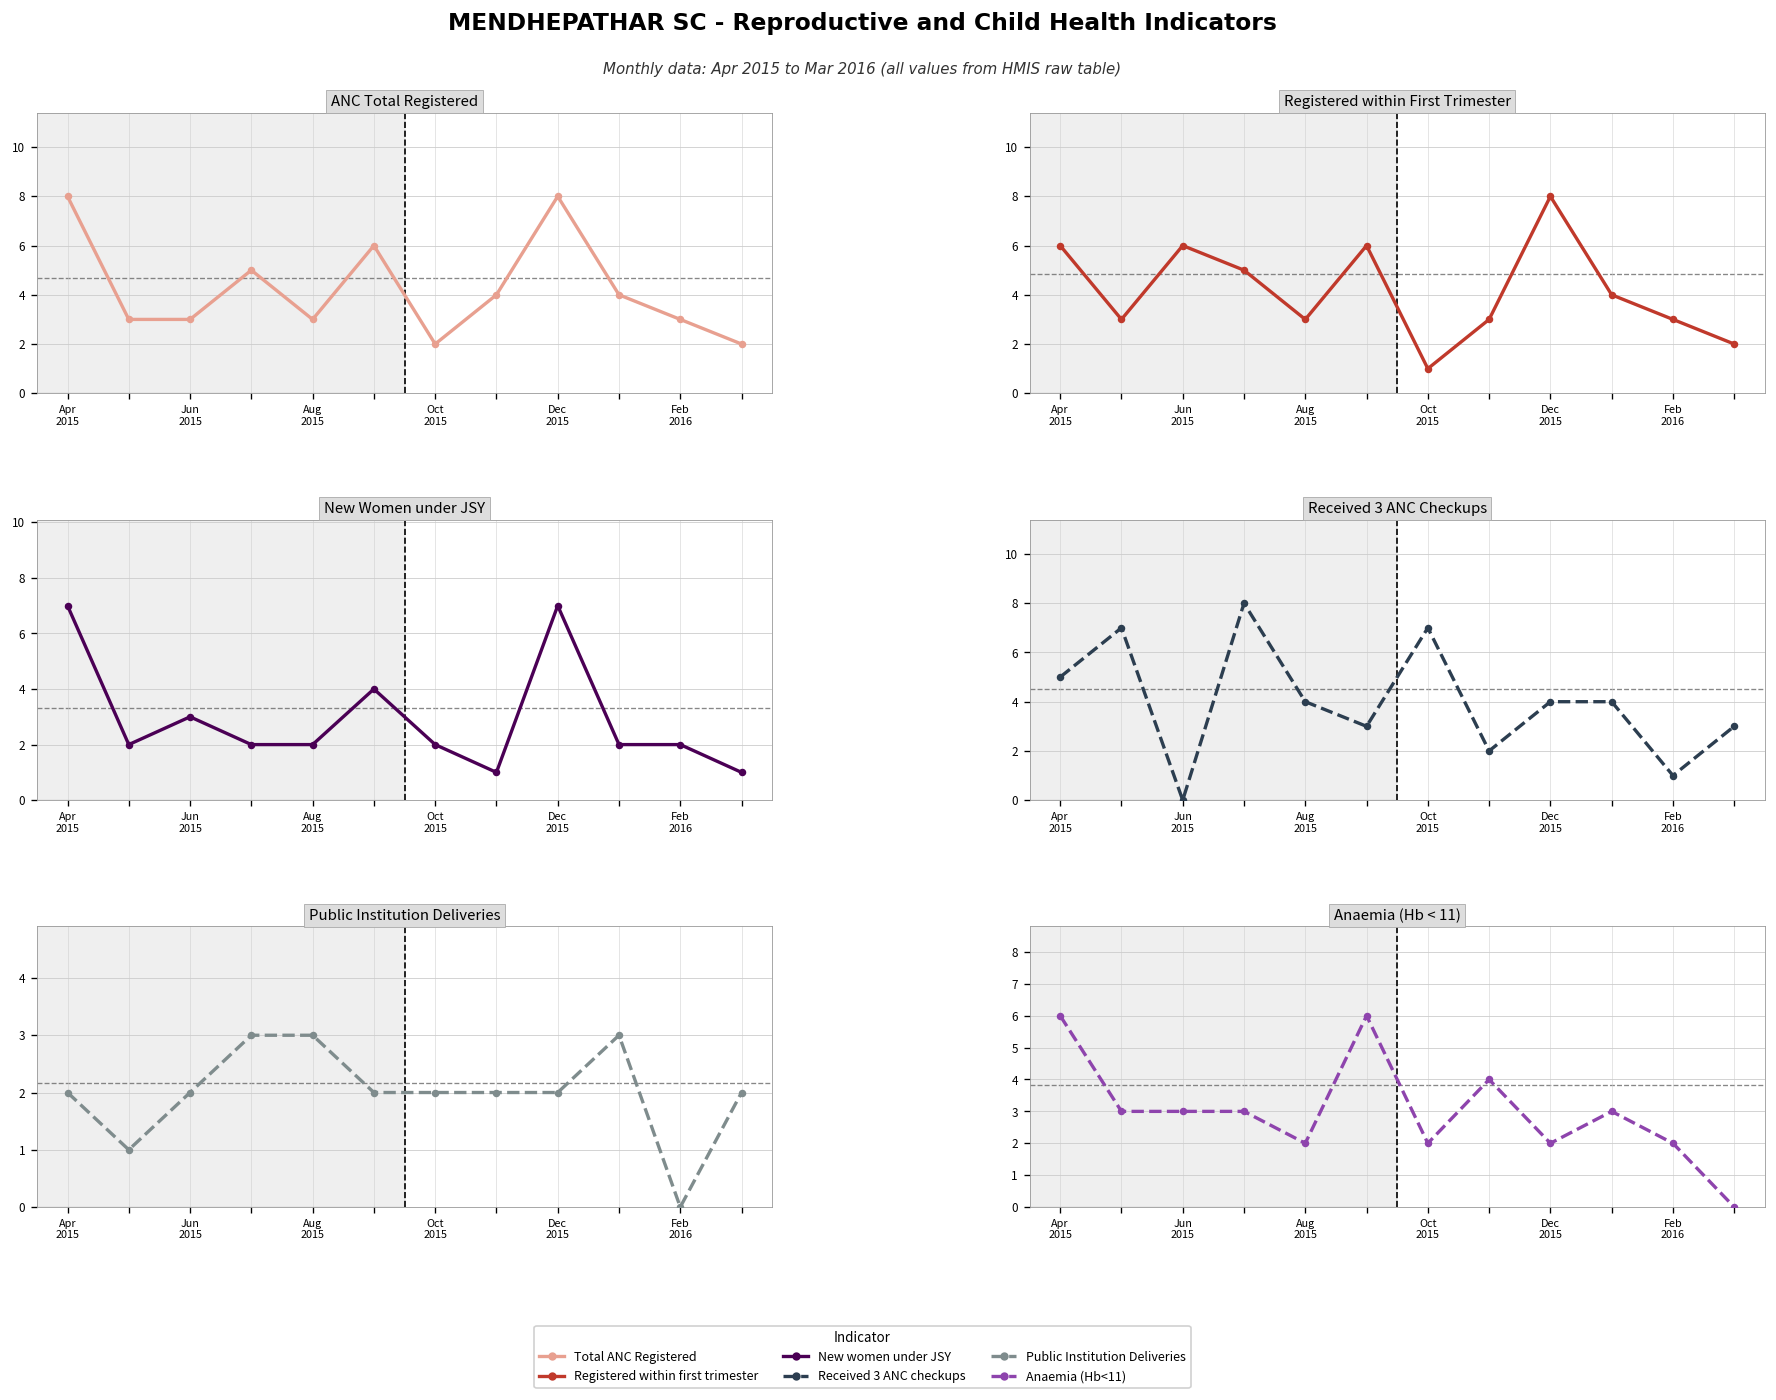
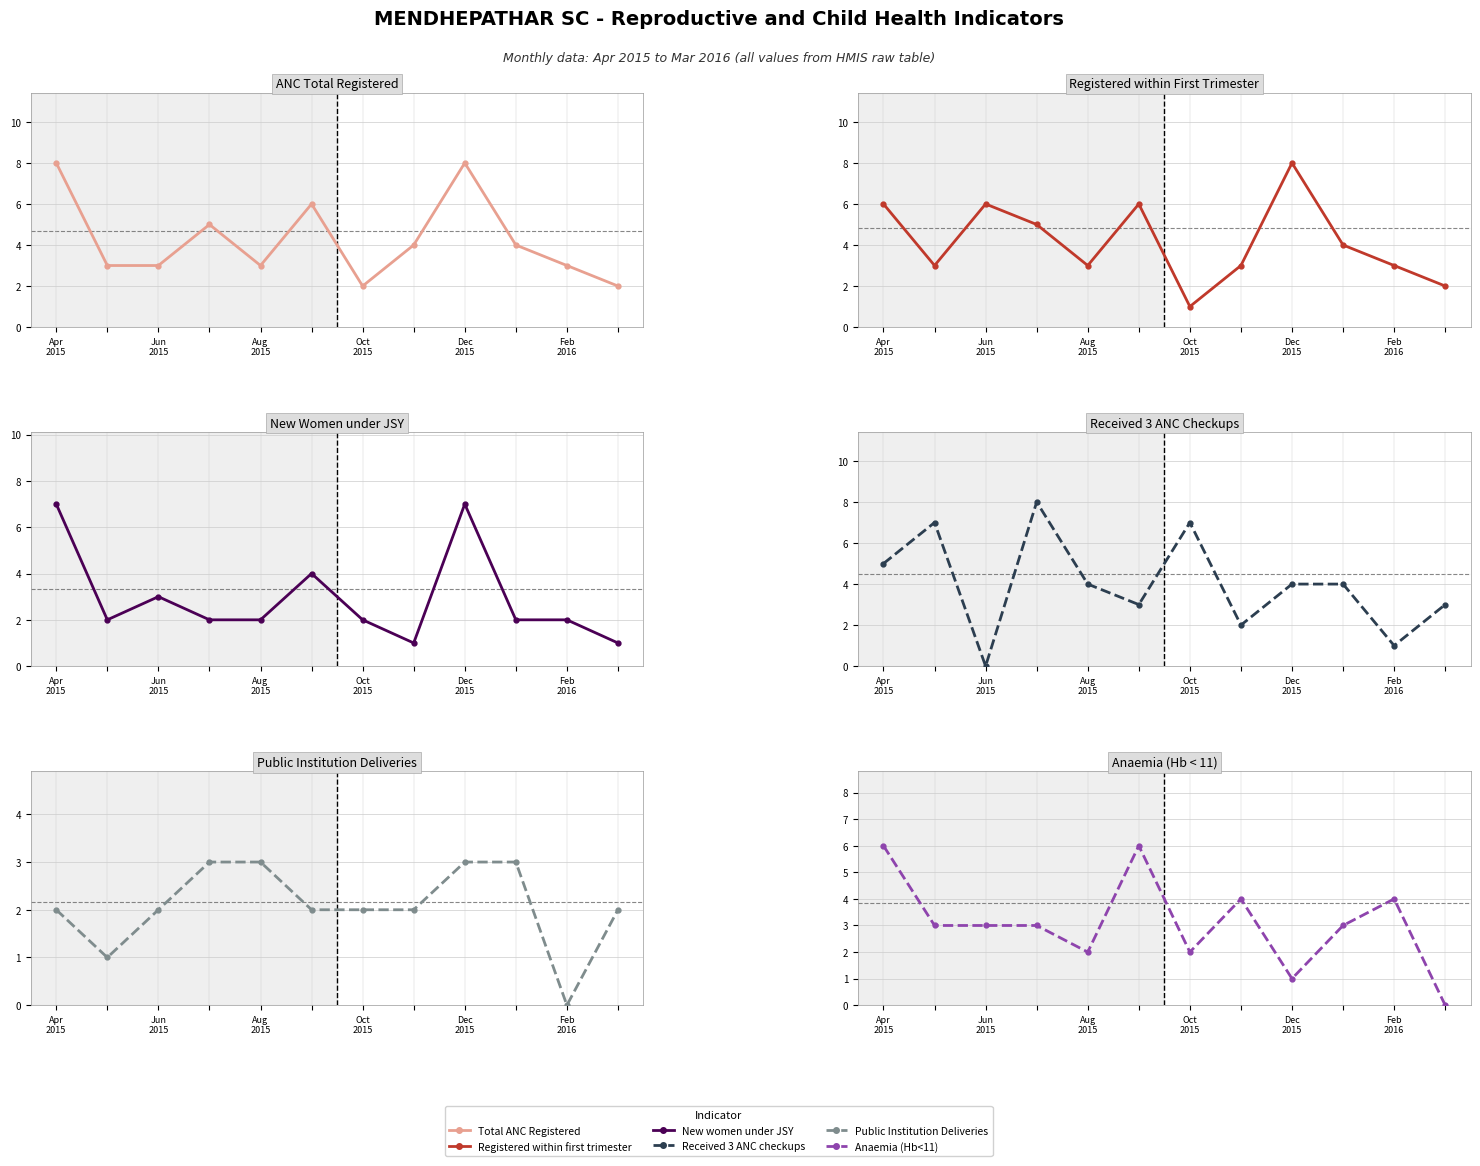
  {
    "ANC Total Registered": {
      "Apr 2015": 8.0,
      "Jun 2015": 3.0,
      "Aug 2015": 3.0,
      "Oct 2015": 2.0,
      "Dec 2015": 8.0,
      "Feb 2016": 3.0
    },
    "Registered within First Trimester": {
      "Apr 2015": 6.0,
      "Jun 2015": 6.0,
      "Aug 2015": 3.0,
      "Oct 2015": 1.0,
      "Dec 2015": 8.0,
      "Feb 2016": 3.0
    },
    "New Women under JSY": {
      "Apr 2015": 7.0,
      "Jun 2015": 3.0,
      "Aug 2015": 2.0,
      "Oct 2015": 2.0,
      "Dec 2015": 7.0,
      "Feb 2016": 2.0
    },
    "Received 3 ANC Checkups": {
      "Apr 2015": 5.0,
      "Jun 2015": 0.0,
      "Aug 2015": 4.0,
      "Oct 2015": 7.0,
      "Dec 2015": 4.0,
      "Feb 2016": 1.0
    },
    "Public Institution Deliveries": {
      "Apr 2015": 2,
      "Jun 2015": 2,
      "Aug 2015": 3,
      "Oct 2015": 2,
-     "Dec 2015": 2,
+     "Dec 2015": 3,
      "Feb 2016": 0
    },
    "Anaemia (Hb < 11)": {
      "Apr 2015": 6,
      "Jun 2015": 3,
      "Aug 2015": 2,
      "Oct 2015": 2,
-     "Dec 2015": 2,
-     "Feb 2016": 2
+     "Dec 2015": 1,
+     "Feb 2016": 4
    }
  }
